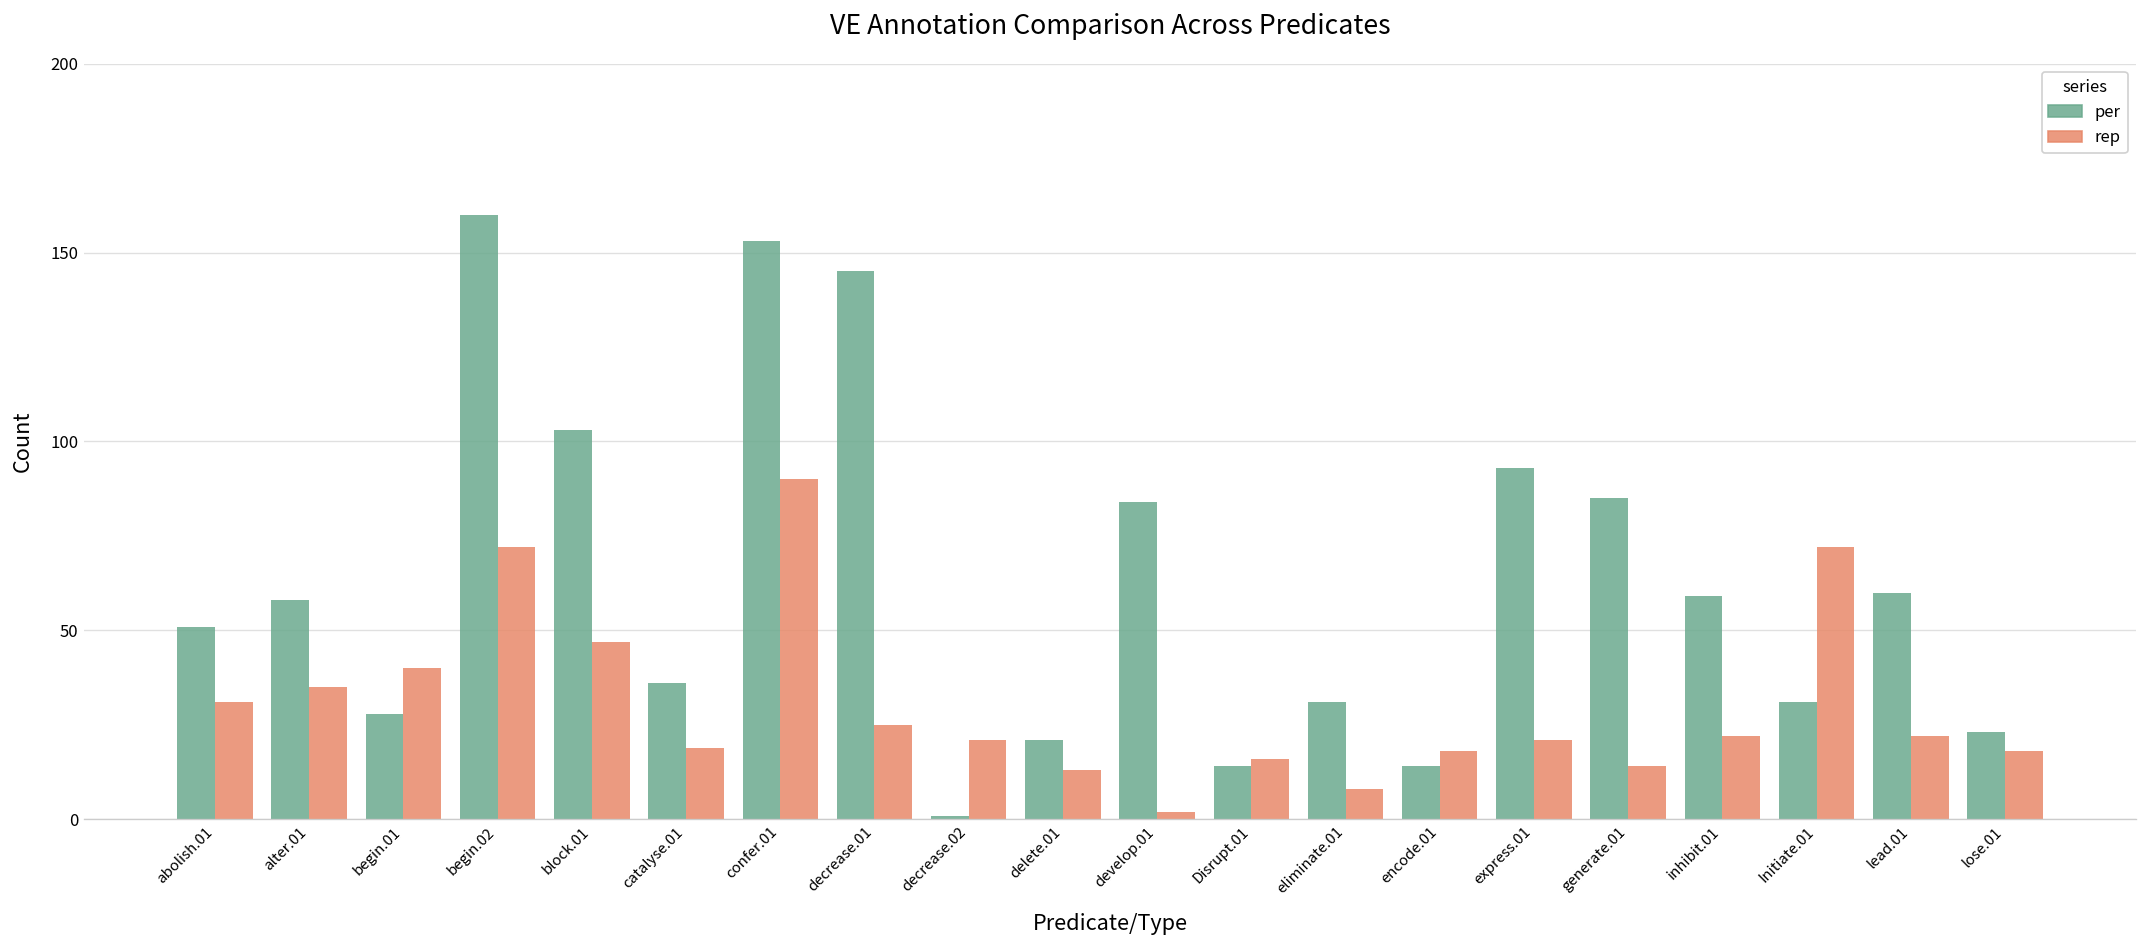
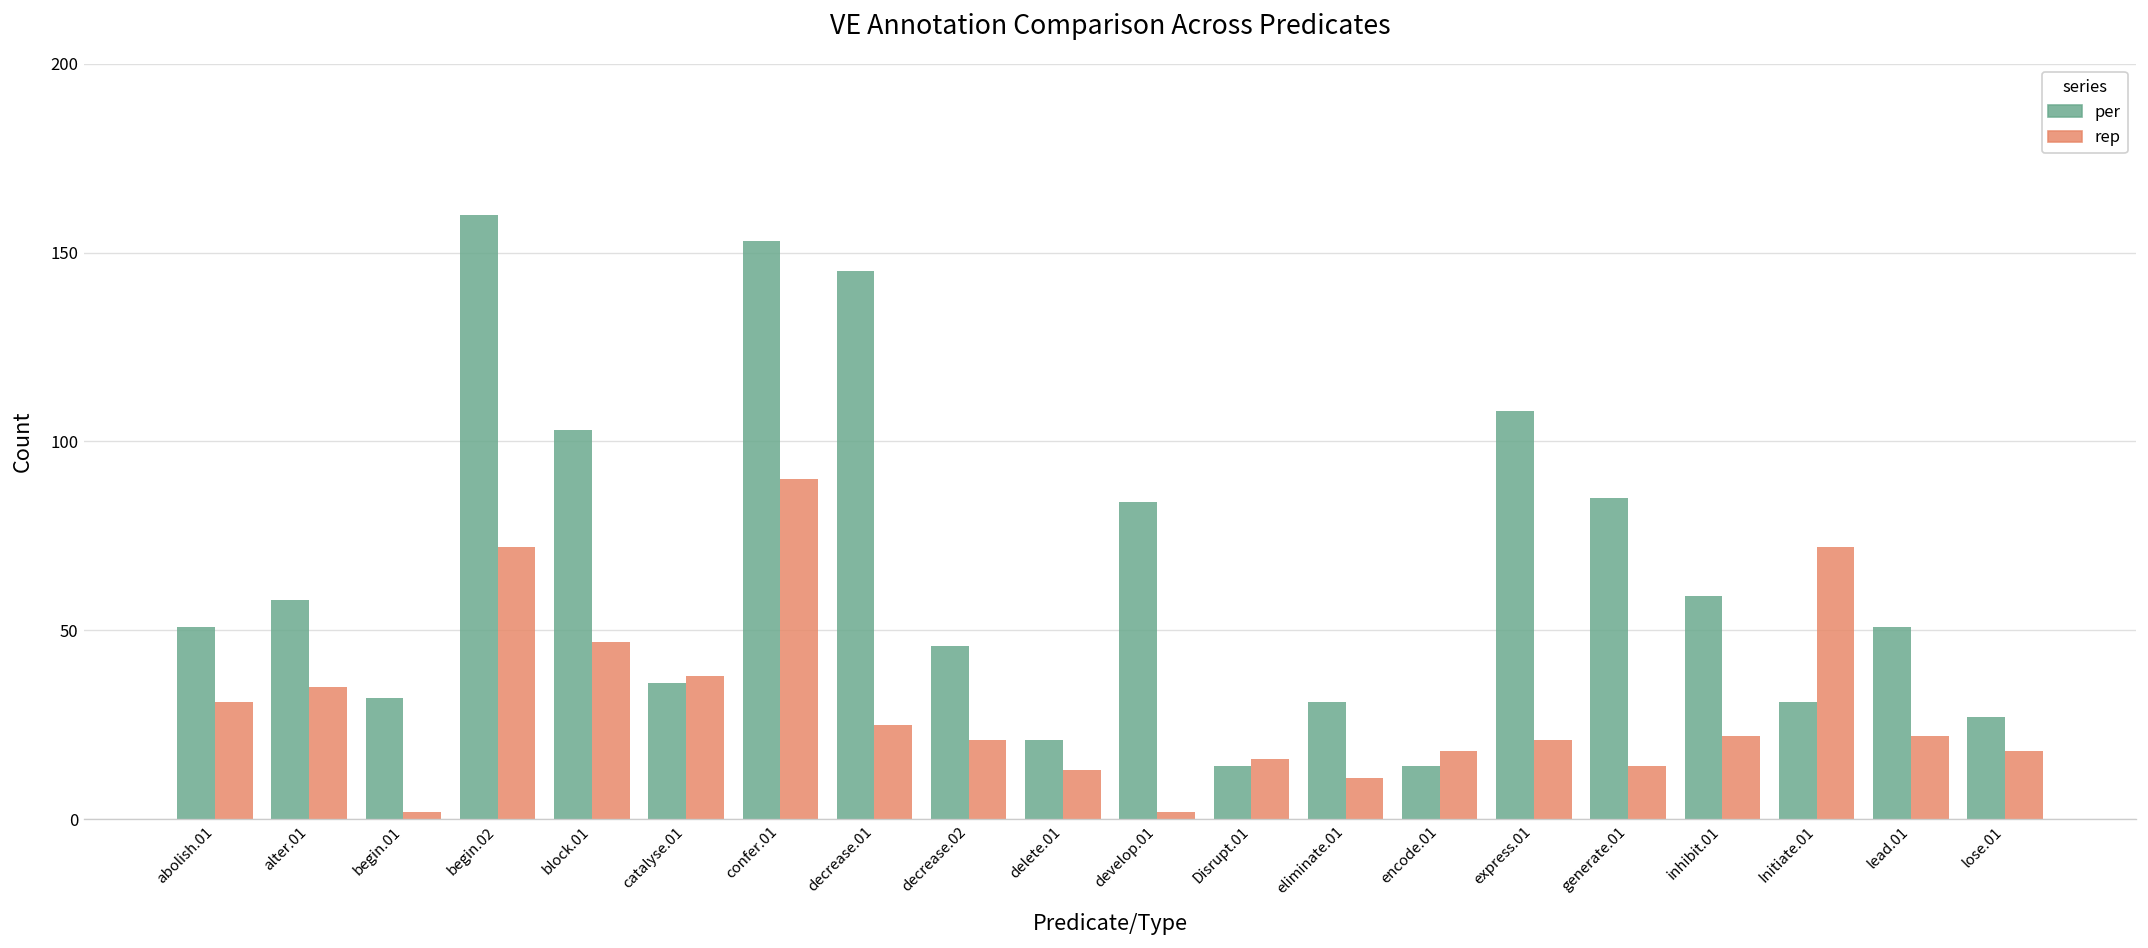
  {
    "per": {
      "abolish.01": 51,
      "alter.01": 58,
-     "begin.01": 28,
+     "begin.01": 32,
      "begin.02": 160,
      "block.01": 103,
      "catalyse.01": 36,
      "confer.01": 153,
      "decrease.01": 145,
-     "decrease.02": 1,
+     "decrease.02": 46,
      "delete.01": 21,
      "develop.01": 84,
      "Disrupt.01": 14,
      "eliminate.01": 31,
      "encode.01": 14,
-     "express.01": 93,
+     "express.01": 108,
      "generate.01": 85,
      "inhibit.01": 59,
      "Initiate.01": 31,
-     "lead.01": 60,
-     "lose.01": 23
+     "lead.01": 51,
+     "lose.01": 27
    },
    "rep": {
      "abolish.01": 31,
      "alter.01": 35,
-     "begin.01": 40,
+     "begin.01": 2,
      "begin.02": 72,
      "block.01": 47,
-     "catalyse.01": 19,
+     "catalyse.01": 38,
      "confer.01": 90,
      "decrease.01": 25,
      "decrease.02": 21,
      "delete.01": 13,
      "develop.01": 2,
      "Disrupt.01": 16,
-     "eliminate.01": 8,
+     "eliminate.01": 11,
      "encode.01": 18,
      "express.01": 21,
      "generate.01": 14,
      "inhibit.01": 22,
      "Initiate.01": 72,
      "lead.01": 22,
      "lose.01": 18
    }
  }
